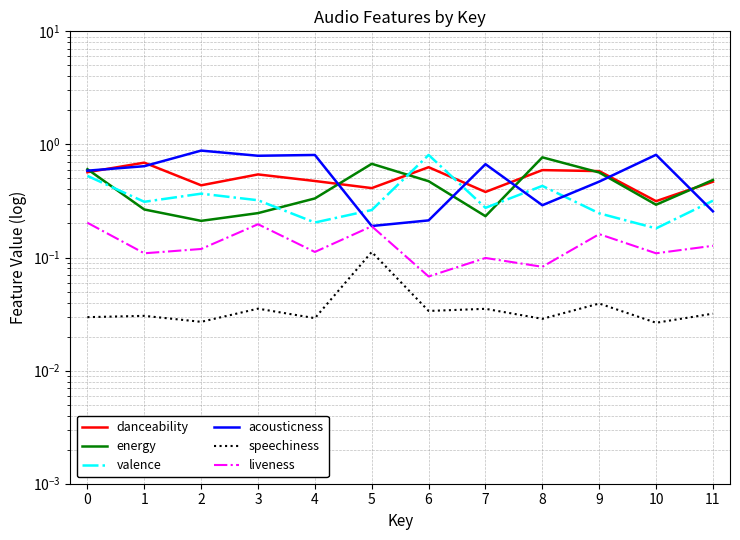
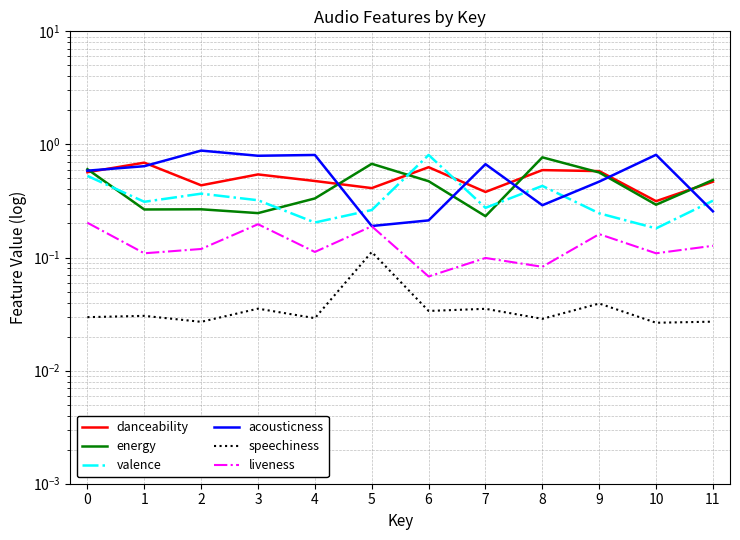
  {
    "danceability": {
      "1": 0.7,
      "2": 0.44,
      "3": 0.5,
      "4": 0.48,
      "5": 0.41,
      "6": 0.6,
      "7": 0.38,
      "8": 0.6,
      "10": 0.32
    },
    "energy": {
      "1": 0.27,
-     "2": 0.21,
+     "2": 0.27,
      "3": 0.25,
      "4": 0.33,
      "5": 0.7,
      "6": 0.47,
      "7": 0.23,
      "8": 0.8,
      "10": 0.29
    },
    "valence": {
      "0": 0.5,
      "1": 0.31,
      "2": 0.37,
      "3": 0.32,
      "4": 0.20,
      "5": 0.26,
      "6": 0.8,
      "7": 0.28,
      "8": 0.43,
      "9": 0.25,
      "10": 0.18,
      "11": 0.32
    },
    "acousticness": {
      "1": 0.6,
      "2": 0.9,
      "3": 0.8,
      "4": 0.8,
      "6": 0.21,
      "7": 0.7,
      "8": 0.29,
      "9": 0.47,
      "10": 0.8,
      "11": 0.26
    },
    "speechiness": {
      "0": 0.030,
      "1": 0.031,
      "2": 0.027,
      "3": 0.035,
      "4": 0.029,
      "5": 0.11,
      "6": 0.034,
      "7": 0.035,
      "8": 0.029,
      "9": 0.039,
      "10": 0.027,
-     "11": 0.032
+     "11": 0.027
    },
    "liveness": {
      "0": 0.20,
      "1": 0.11,
      "2": 0.12,
      "3": 0.20,
      "4": 0.11,
      "6": 0.07,
      "7": 0.10,
      "8": 0.08,
      "9": 0.16,
      "10": 0.11,
      "11": 0.13
    }
  }
